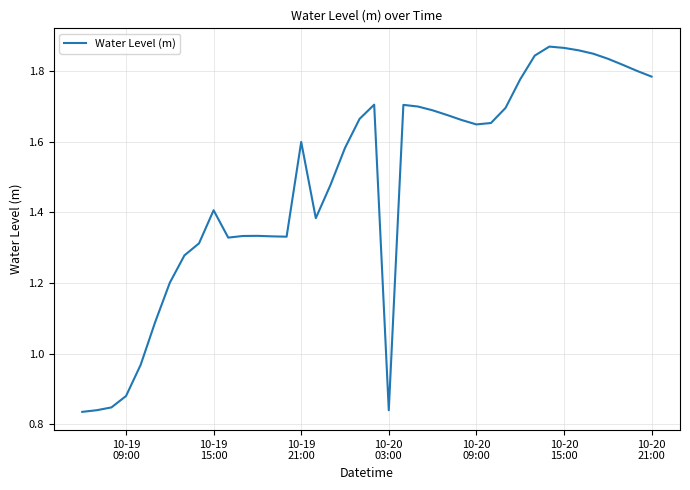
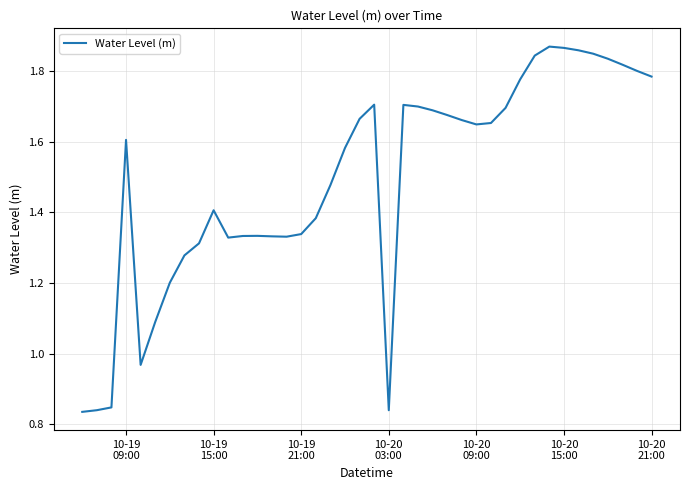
  {
-   "10-19 09:00": 0.88,
+   "10-19 09:00": 1.61,
    "10-19 15:00": 1.41,
-   "10-19 21:00": 1.60,
+   "10-19 21:00": 1.34,
    "10-20 03:00": 0.84,
    "10-20 09:00": 1.65,
    "10-20 15:00": 1.87,
    "10-20 21:00": 1.78
  }
